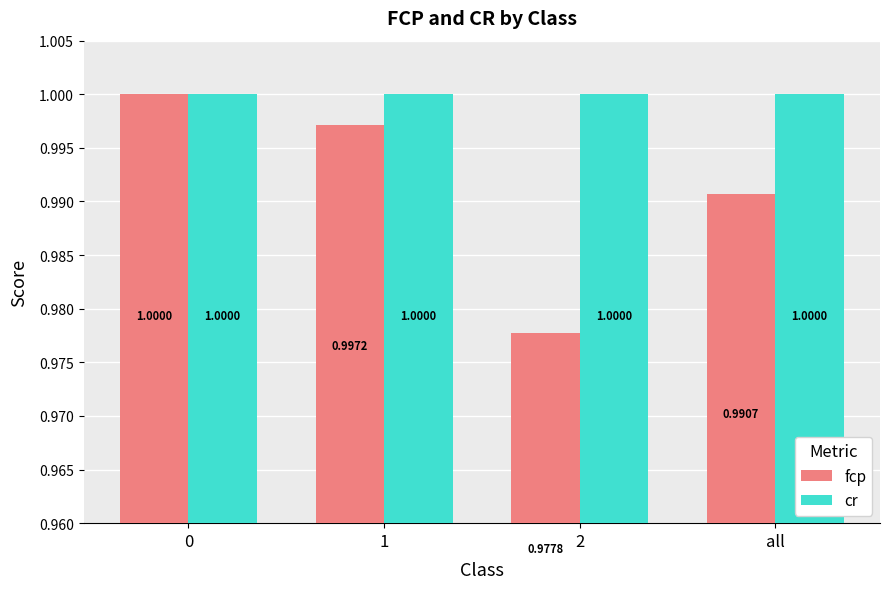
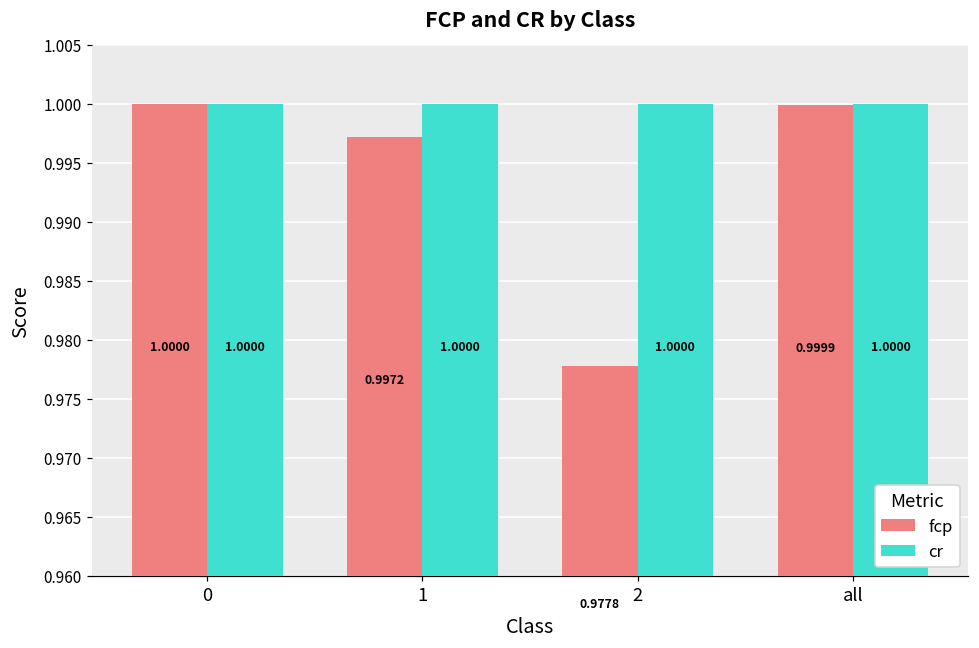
  {
    "fcp": {
      "0": 1.0000,
      "1": 0.9972,
      "2": 0.9778,
-     "all": 0.9907
+     "all": 0.9999
    },
    "cr": {
      "0": 1.0000,
      "1": 1.0000,
      "2": 1.0000,
      "all": 1.0000
    }
  }
